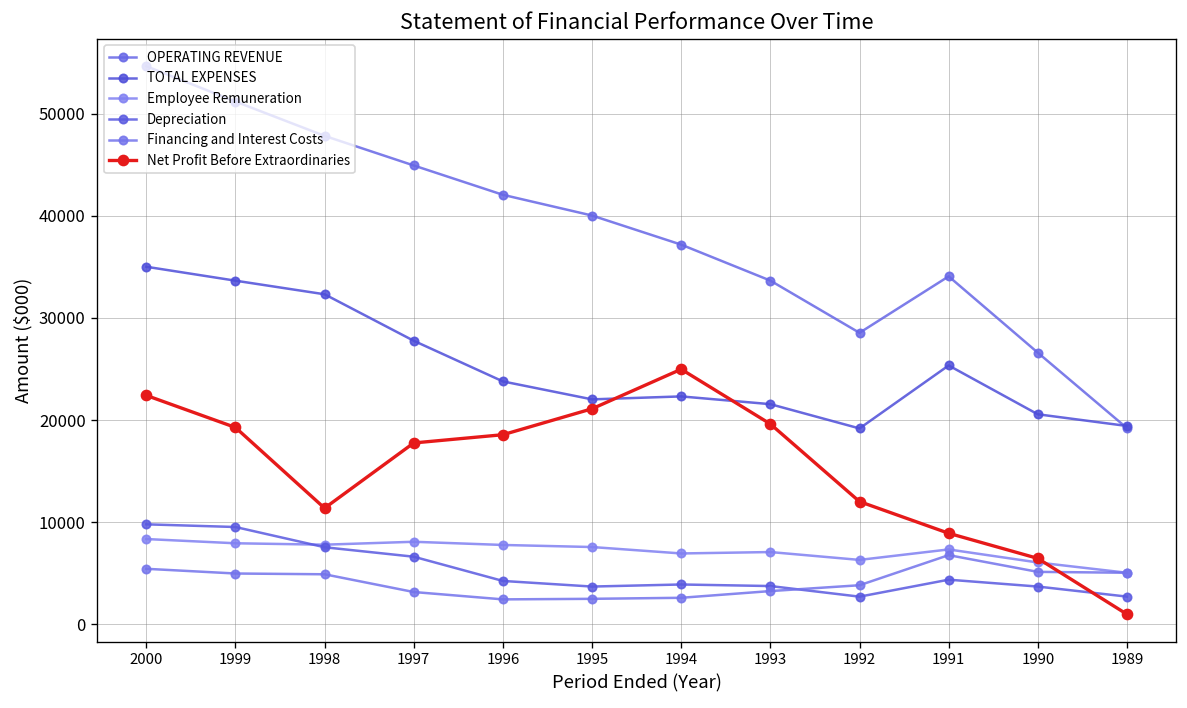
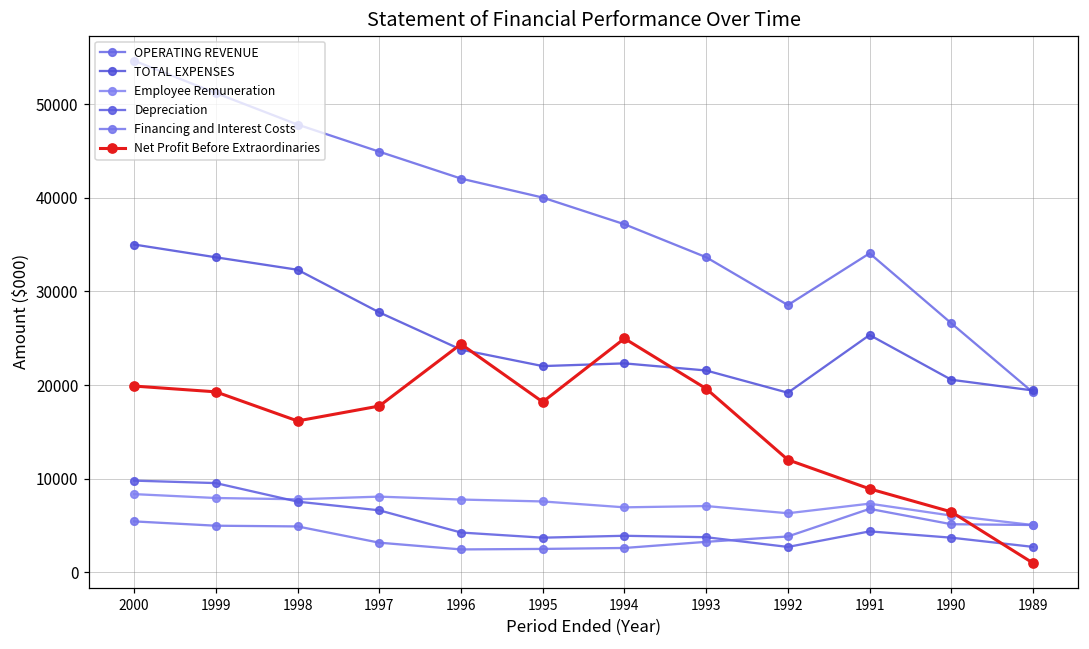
  {
    "Net Profit Before Extraordinaries": {
-     "2000": 22000,
+     "2000": 20000,
      "1999": 19000,
-     "1998": 11000,
+     "1998": 16000,
      "1997": 18000,
-     "1996": 19000,
-     "1995": 21000,
+     "1996": 24000,
+     "1995": 18000,
      "1994": 25000,
      "1993": 20000,
      "1992": 12000,
      "1991": 9000,
      "1990": 6000,
      "1989": 1000
    }
  }
